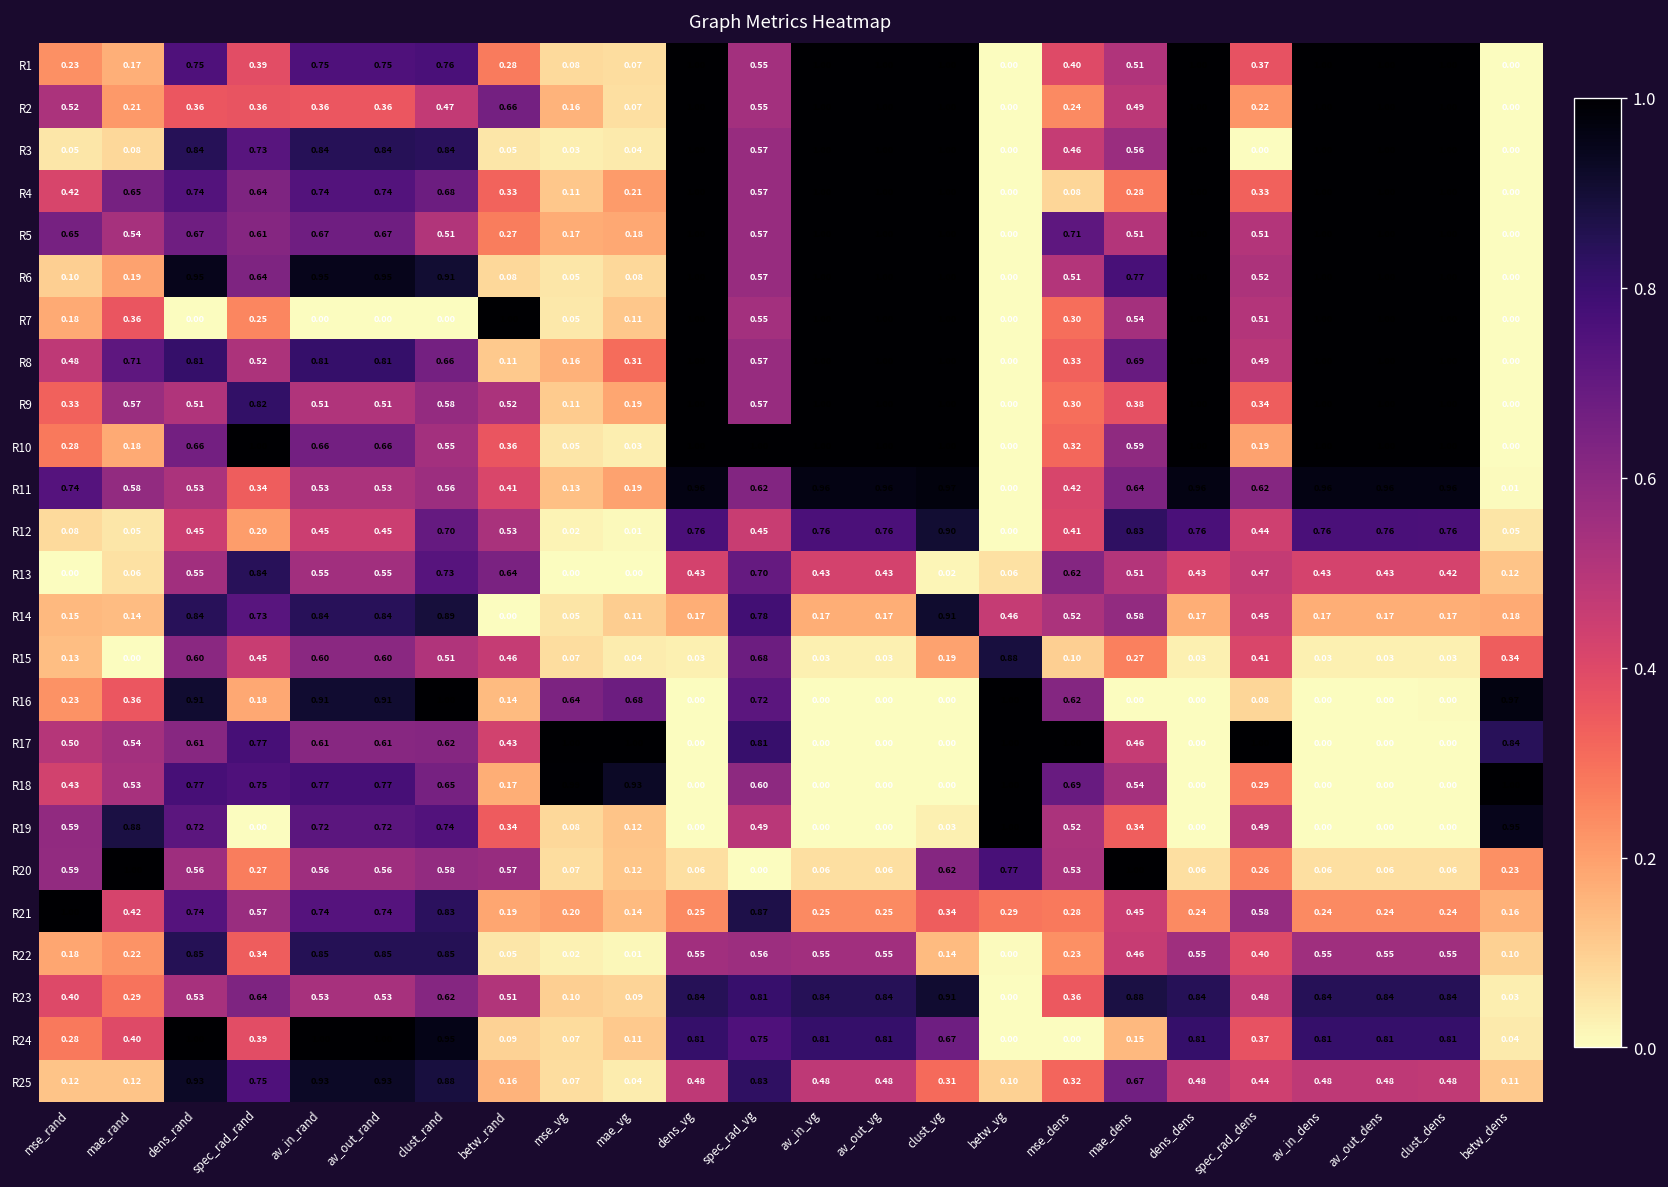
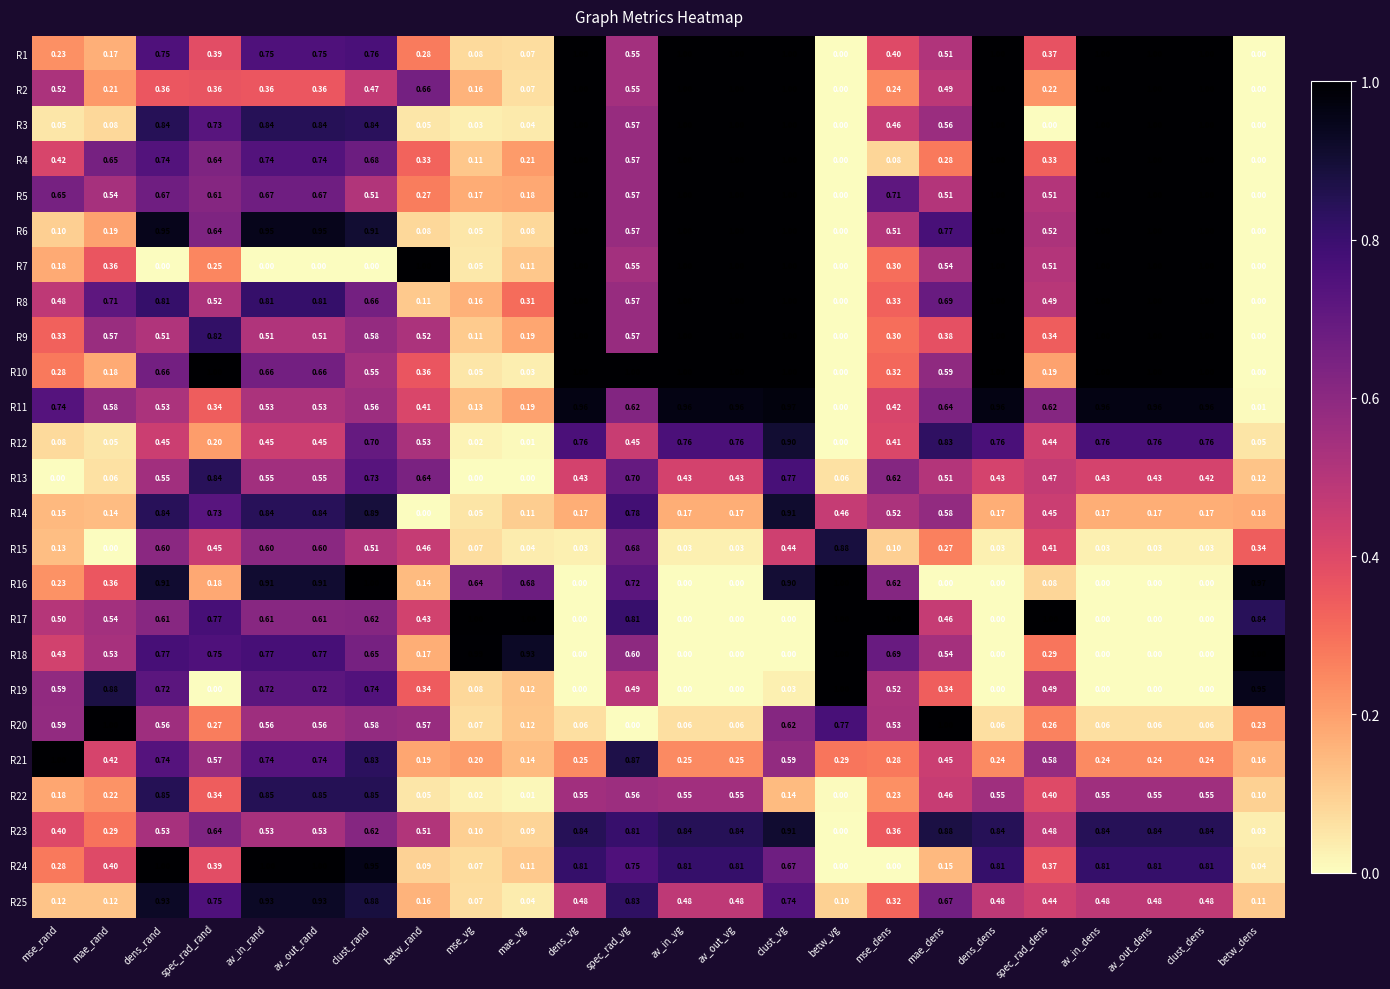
  {
    "R13": {
      "mse_rand": 0.00,
      "mae_rand": 0.06,
      "dens_rand": 0.55,
      "spec_rad_rand": 0.84,
      "av_in_rand": 0.55,
      "av_out_rand": 0.55,
      "clust_rand": 0.73,
      "betw_rand": 0.64,
      "mse_vg": 0.00,
      "mae_vg": 0.00,
      "dens_vg": 0.43,
      "spec_rad_vg": 0.70,
      "av_in_vg": 0.43,
      "av_out_vg": 0.43,
-     "clust_vg": 0.02,
+     "clust_vg": 0.77,
      "betw_vg": 0.06,
      "mse_dens": 0.62,
      "mae_dens": 0.51,
      "dens_dens": 0.43,
      "spec_rad_dens": 0.47,
      "av_in_dens": 0.43,
      "av_out_dens": 0.43,
      "clust_dens": 0.42,
      "betw_dens": 0.12
    },
    "R15": {
      "mse_rand": 0.13,
      "mae_rand": 0.00,
      "dens_rand": 0.60,
      "spec_rad_rand": 0.45,
      "av_in_rand": 0.60,
      "av_out_rand": 0.60,
      "clust_rand": 0.51,
      "betw_rand": 0.46,
      "mse_vg": 0.07,
      "mae_vg": 0.04,
      "dens_vg": 0.03,
      "spec_rad_vg": 0.68,
      "av_in_vg": 0.03,
      "av_out_vg": 0.03,
-     "clust_vg": 0.19,
+     "clust_vg": 0.44,
      "betw_vg": 0.88,
      "mse_dens": 0.10,
      "mae_dens": 0.27,
      "dens_dens": 0.03,
      "spec_rad_dens": 0.41,
      "av_in_dens": 0.03,
      "av_out_dens": 0.03,
      "clust_dens": 0.03,
      "betw_dens": 0.34
    },
    "R16": {
      "mse_rand": 0.23,
      "mae_rand": 0.36,
      "dens_rand": 0.91,
      "spec_rad_rand": 0.18,
      "av_in_rand": 0.91,
      "av_out_rand": 0.91,
      "betw_rand": 0.14,
      "mse_vg": 0.64,
      "mae_vg": 0.68,
      "dens_vg": 0.00,
      "spec_rad_vg": 0.72,
      "av_in_vg": 0.00,
      "av_out_vg": 0.00,
-     "clust_vg": 0.00,
+     "clust_vg": 0.90,
      "mse_dens": 0.62,
      "mae_dens": 0.00,
      "dens_dens": 0.00,
      "spec_rad_dens": 0.08,
      "av_in_dens": 0.00,
      "av_out_dens": 0.00,
      "clust_dens": 0.00
    },
    "R21": {
      "mae_rand": 0.42,
      "dens_rand": 0.74,
      "spec_rad_rand": 0.57,
      "av_in_rand": 0.74,
      "av_out_rand": 0.74,
      "clust_rand": 0.83,
      "betw_rand": 0.19,
      "mse_vg": 0.20,
      "mae_vg": 0.14,
      "dens_vg": 0.25,
      "spec_rad_vg": 0.87,
      "av_in_vg": 0.25,
      "av_out_vg": 0.25,
-     "clust_vg": 0.34,
+     "clust_vg": 0.59,
      "betw_vg": 0.29,
      "mse_dens": 0.28,
      "mae_dens": 0.45,
      "dens_dens": 0.24,
      "spec_rad_dens": 0.58,
      "av_in_dens": 0.24,
      "av_out_dens": 0.24,
      "clust_dens": 0.24,
      "betw_dens": 0.16
    },
    "R25": {
      "mse_rand": 0.12,
      "mae_rand": 0.12,
      "spec_rad_rand": 0.75,
      "clust_rand": 0.88,
      "betw_rand": 0.16,
      "mse_vg": 0.07,
      "mae_vg": 0.04,
      "dens_vg": 0.48,
      "spec_rad_vg": 0.83,
      "av_in_vg": 0.48,
      "av_out_vg": 0.48,
-     "clust_vg": 0.31,
+     "clust_vg": 0.74,
      "betw_vg": 0.10,
      "mse_dens": 0.32,
      "mae_dens": 0.67,
      "dens_dens": 0.48,
      "spec_rad_dens": 0.44,
      "av_in_dens": 0.48,
      "av_out_dens": 0.48,
      "clust_dens": 0.48,
      "betw_dens": 0.11
    }
  }
